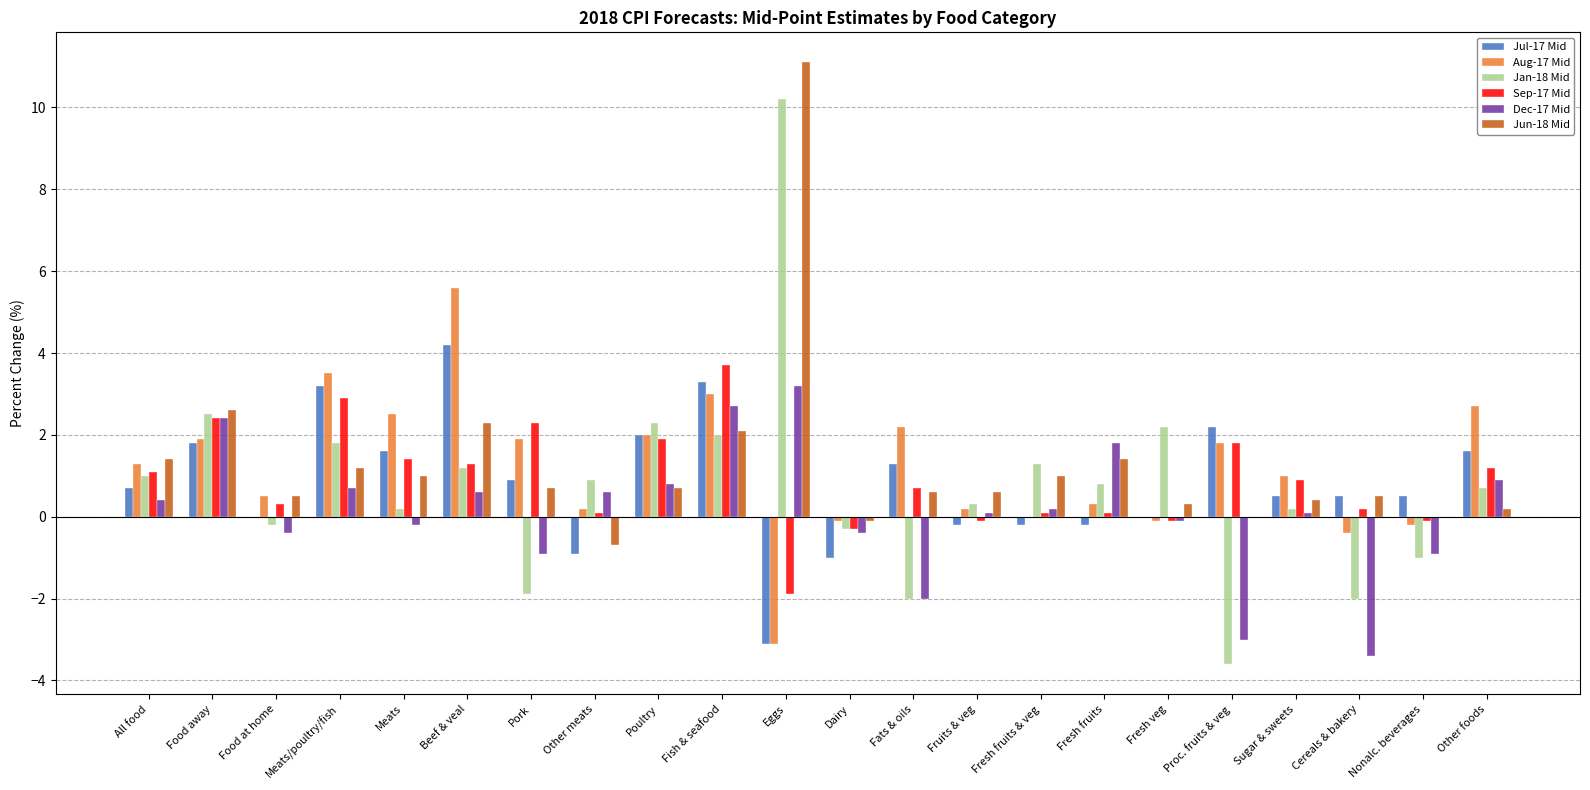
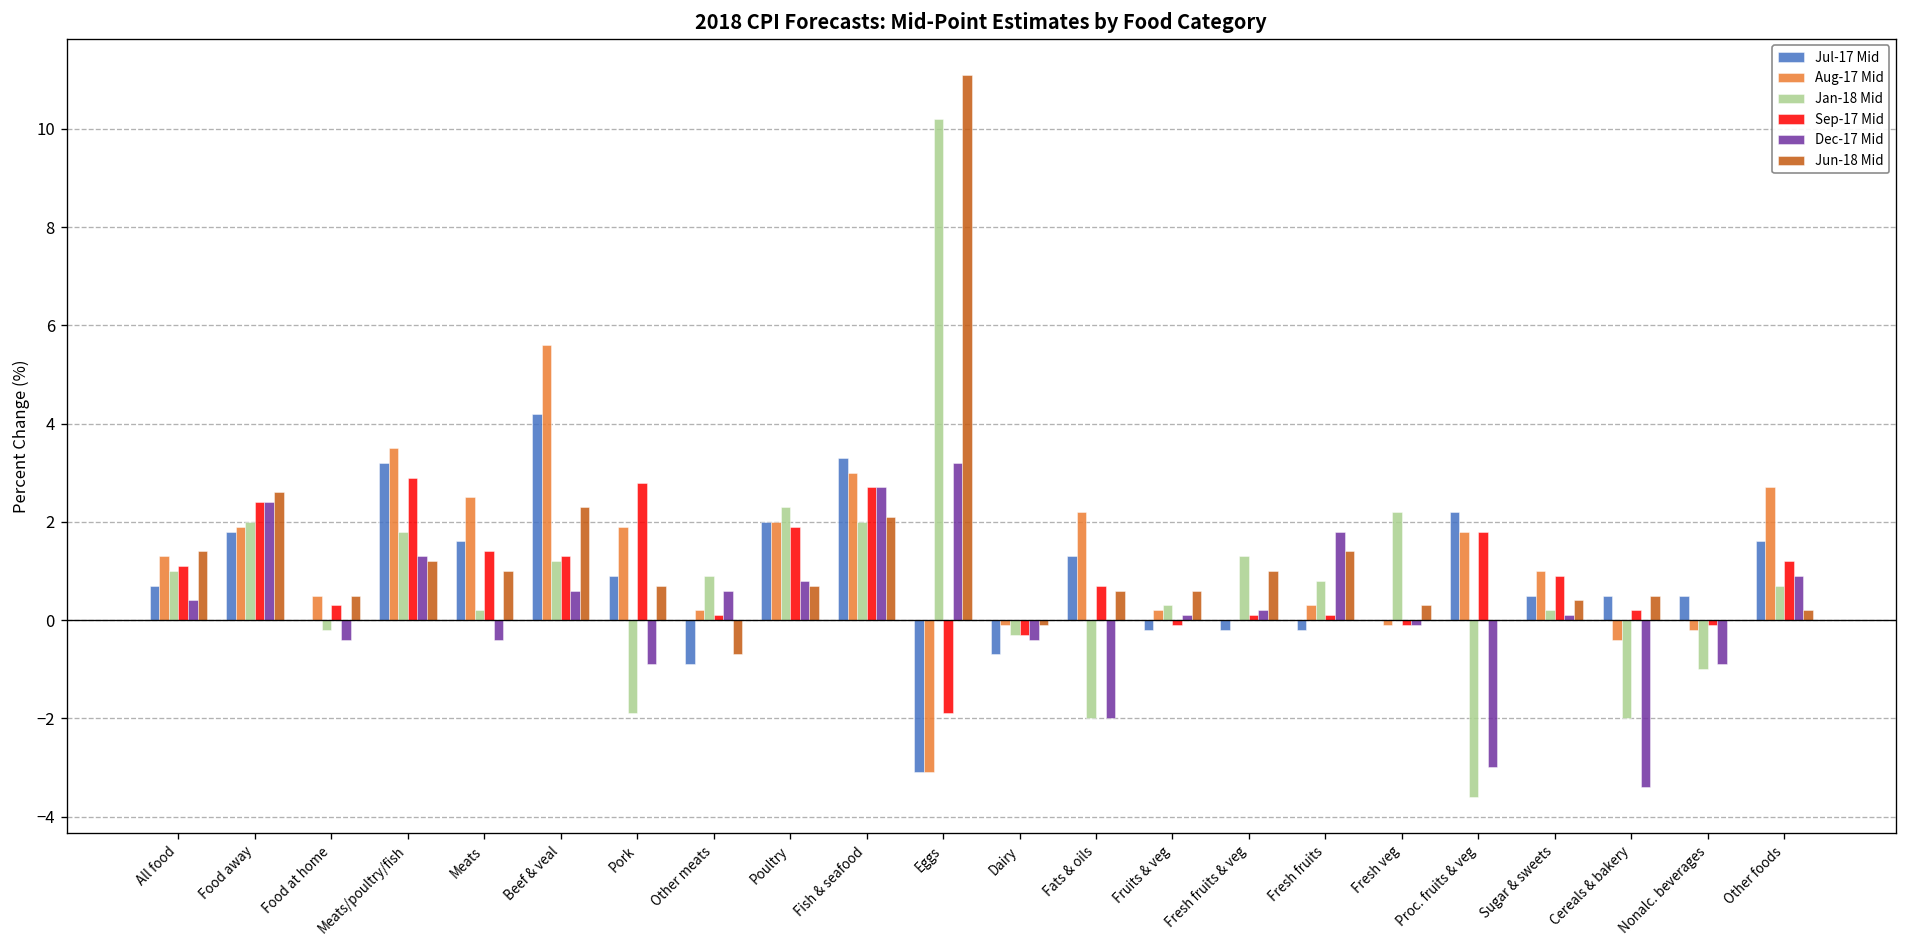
  {
    "Jul-17 Mid": {
      "All food": 0.7,
      "Food away": 1.8,
      "Food at home": 0.0,
      "Meats/poultry/fish": 3.2,
      "Meats": 1.6,
      "Beef & veal": 4.2,
      "Pork": 0.9,
      "Other meats": -0.9,
      "Poultry": 2.0,
      "Fish & seafood": 3.3,
      "Eggs": -3.1,
-     "Dairy": -1.0,
+     "Dairy": -0.7,
      "Fats & oils": 1.3,
      "Fruits & veg": -0.2,
      "Fresh fruits & veg": -0.2,
      "Fresh fruits": -0.2,
      "Fresh veg": 0.0,
      "Proc. fruits & veg": 2.2,
      "Sugar & sweets": 0.5,
      "Cereals & bakery": 0.5,
      "Nonalc. beverages": 0.5,
      "Other foods": 1.6
    },
    "Aug-17 Mid": {
      "All food": 1.3,
      "Food away": 1.9,
      "Food at home": 0.5,
      "Meats/poultry/fish": 3.5,
      "Meats": 2.5,
      "Beef & veal": 5.6,
      "Pork": 1.9,
      "Other meats": 0.2,
      "Poultry": 2.0,
      "Fish & seafood": 3.0,
      "Eggs": -3.1,
      "Dairy": -0.1,
      "Fats & oils": 2.2,
      "Fruits & veg": 0.2,
      "Fresh fruits & veg": 0.0,
      "Fresh fruits": 0.3,
      "Fresh veg": -0.1,
      "Proc. fruits & veg": 1.8,
      "Sugar & sweets": 1.0,
      "Cereals & bakery": -0.4,
      "Nonalc. beverages": -0.2,
      "Other foods": 2.7
    },
    "Jan-18 Mid": {
      "All food": 1.0,
-     "Food away": 2.5,
+     "Food away": 2.0,
      "Food at home": -0.2,
      "Meats/poultry/fish": 1.8,
      "Meats": 0.2,
      "Beef & veal": 1.2,
      "Pork": -1.9,
      "Other meats": 0.9,
      "Poultry": 2.3,
      "Fish & seafood": 2.0,
      "Eggs": 10.2,
      "Dairy": -0.3,
      "Fats & oils": -2.0,
      "Fruits & veg": 0.3,
      "Fresh fruits & veg": 1.3,
      "Fresh fruits": 0.8,
      "Fresh veg": 2.2,
      "Proc. fruits & veg": -3.6,
      "Sugar & sweets": 0.2,
      "Cereals & bakery": -2.0,
      "Nonalc. beverages": -1.0,
      "Other foods": 0.7
    },
    "Sep-17 Mid": {
      "All food": 1.1,
      "Food away": 2.4,
      "Food at home": 0.3,
      "Meats/poultry/fish": 2.9,
      "Meats": 1.4,
      "Beef & veal": 1.3,
-     "Pork": 2.3,
+     "Pork": 2.8,
      "Other meats": 0.1,
      "Poultry": 1.9,
-     "Fish & seafood": 3.7,
+     "Fish & seafood": 2.7,
      "Eggs": -1.9,
      "Dairy": -0.3,
      "Fats & oils": 0.7,
      "Fruits & veg": -0.1,
      "Fresh fruits & veg": 0.1,
      "Fresh fruits": 0.1,
      "Fresh veg": -0.1,
      "Proc. fruits & veg": 1.8,
      "Sugar & sweets": 0.9,
      "Cereals & bakery": 0.2,
      "Nonalc. beverages": -0.1,
      "Other foods": 1.2
    },
    "Dec-17 Mid": {
      "All food": 0.4,
      "Food away": 2.4,
      "Food at home": -0.4,
-     "Meats/poultry/fish": 0.7,
-     "Meats": -0.2,
+     "Meats/poultry/fish": 1.3,
+     "Meats": -0.4,
      "Beef & veal": 0.6,
      "Pork": -0.9,
      "Other meats": 0.6,
      "Poultry": 0.8,
      "Fish & seafood": 2.7,
      "Eggs": 3.2,
      "Dairy": -0.4,
      "Fats & oils": -2.0,
      "Fruits & veg": 0.1,
      "Fresh fruits & veg": 0.2,
      "Fresh fruits": 1.8,
      "Fresh veg": -0.1,
      "Proc. fruits & veg": -3.0,
      "Sugar & sweets": 0.1,
      "Cereals & bakery": -3.4,
      "Nonalc. beverages": -0.9,
      "Other foods": 0.9
    },
    "Jun-18 Mid": {
      "All food": 1.4,
      "Food away": 2.6,
      "Food at home": 0.5,
      "Meats/poultry/fish": 1.2,
      "Meats": 1.0,
      "Beef & veal": 2.3,
      "Pork": 0.7,
      "Other meats": -0.7,
      "Poultry": 0.7,
      "Fish & seafood": 2.1,
      "Eggs": 11.1,
      "Dairy": -0.1,
      "Fats & oils": 0.6,
      "Fruits & veg": 0.6,
      "Fresh fruits & veg": 1.0,
      "Fresh fruits": 1.4,
      "Fresh veg": 0.3,
      "Proc. fruits & veg": 0.0,
      "Sugar & sweets": 0.4,
      "Cereals & bakery": 0.5,
      "Nonalc. beverages": 0.0,
      "Other foods": 0.2
    }
  }
